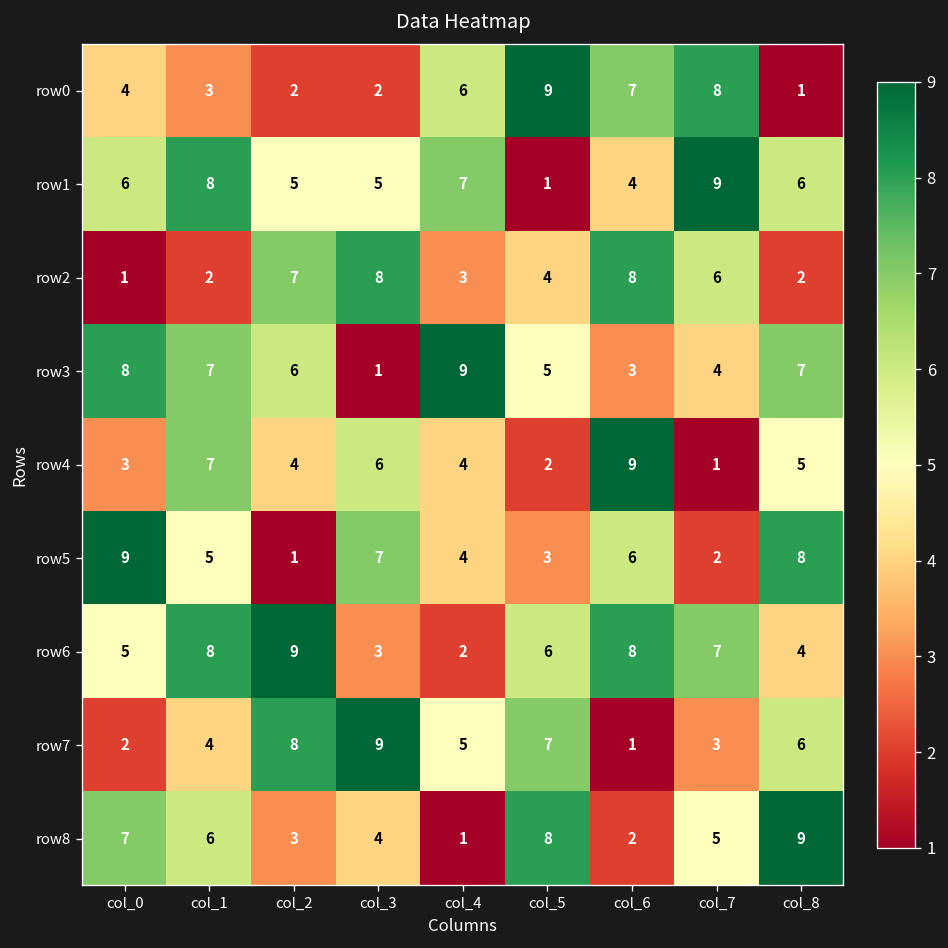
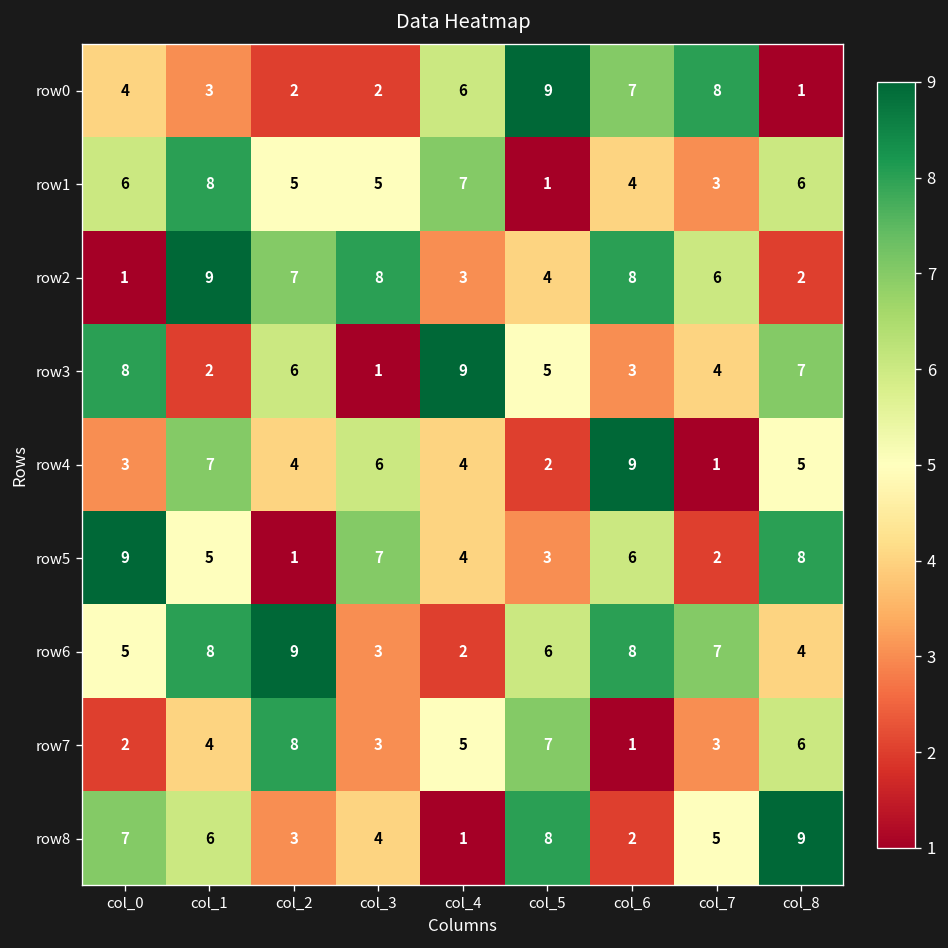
  {
    "row0": {
      "col_0": 4,
      "col_1": 3,
      "col_2": 2,
      "col_3": 2,
      "col_4": 6,
      "col_5": 9,
      "col_6": 7,
      "col_7": 8,
      "col_8": 1
    },
    "row1": {
      "col_0": 6,
      "col_1": 8,
      "col_2": 5,
      "col_3": 5,
      "col_4": 7,
      "col_5": 1,
      "col_6": 4,
-     "col_7": 9,
+     "col_7": 3,
      "col_8": 6
    },
    "row2": {
      "col_0": 1,
-     "col_1": 2,
+     "col_1": 9,
      "col_2": 7,
      "col_3": 8,
      "col_4": 3,
      "col_5": 4,
      "col_6": 8,
      "col_7": 6,
      "col_8": 2
    },
    "row3": {
      "col_0": 8,
-     "col_1": 7,
+     "col_1": 2,
      "col_2": 6,
      "col_3": 1,
      "col_4": 9,
      "col_5": 5,
      "col_6": 3,
      "col_7": 4,
      "col_8": 7
    },
    "row4": {
      "col_0": 3,
      "col_1": 7,
      "col_2": 4,
      "col_3": 6,
      "col_4": 4,
      "col_5": 2,
      "col_6": 9,
      "col_7": 1,
      "col_8": 5
    },
    "row5": {
      "col_0": 9,
      "col_1": 5,
      "col_2": 1,
      "col_3": 7,
      "col_4": 4,
      "col_5": 3,
      "col_6": 6,
      "col_7": 2,
      "col_8": 8
    },
    "row6": {
      "col_0": 5,
      "col_1": 8,
      "col_2": 9,
      "col_3": 3,
      "col_4": 2,
      "col_5": 6,
      "col_6": 8,
      "col_7": 7,
      "col_8": 4
    },
    "row7": {
      "col_0": 2,
      "col_1": 4,
      "col_2": 8,
-     "col_3": 9,
+     "col_3": 3,
      "col_4": 5,
      "col_5": 7,
      "col_6": 1,
      "col_7": 3,
      "col_8": 6
    },
    "row8": {
      "col_0": 7,
      "col_1": 6,
      "col_2": 3,
      "col_3": 4,
      "col_4": 1,
      "col_5": 8,
      "col_6": 2,
      "col_7": 5,
      "col_8": 9
    }
  }
